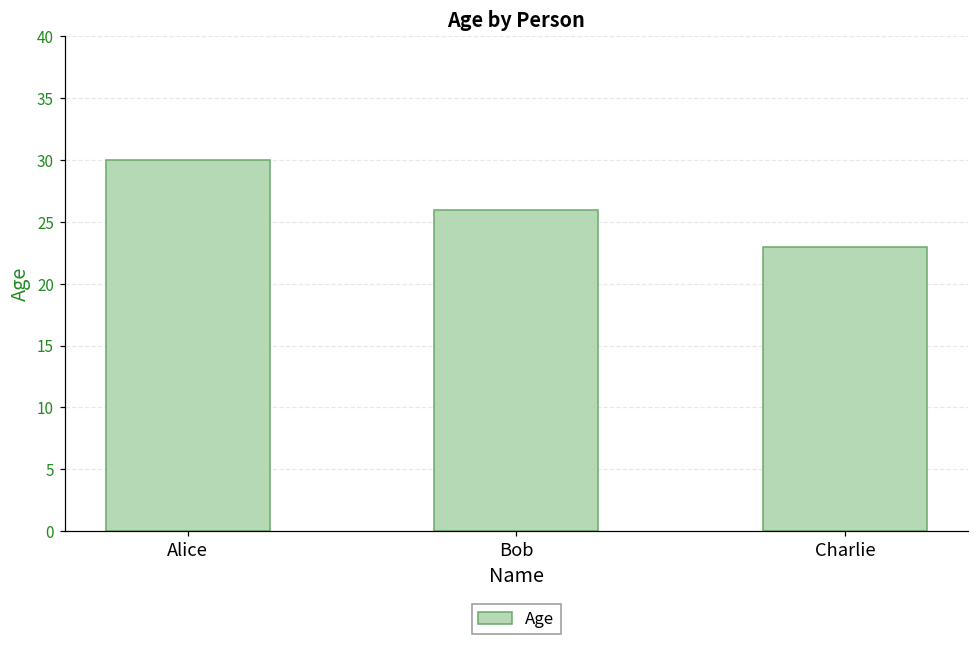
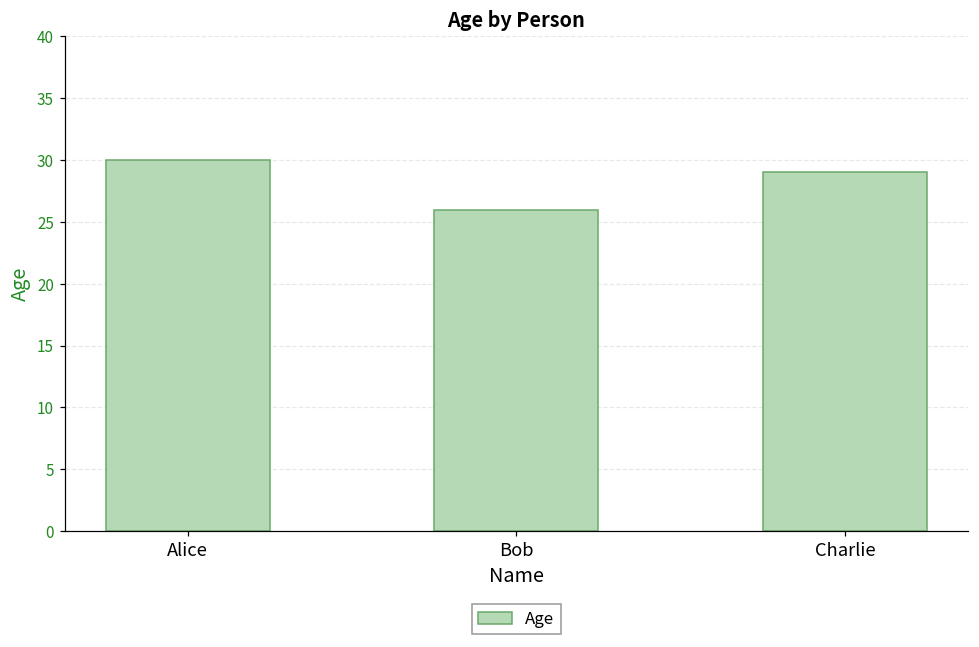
  {
    "Alice": 30,
    "Bob": 26,
-   "Charlie": 23
+   "Charlie": 29
  }
